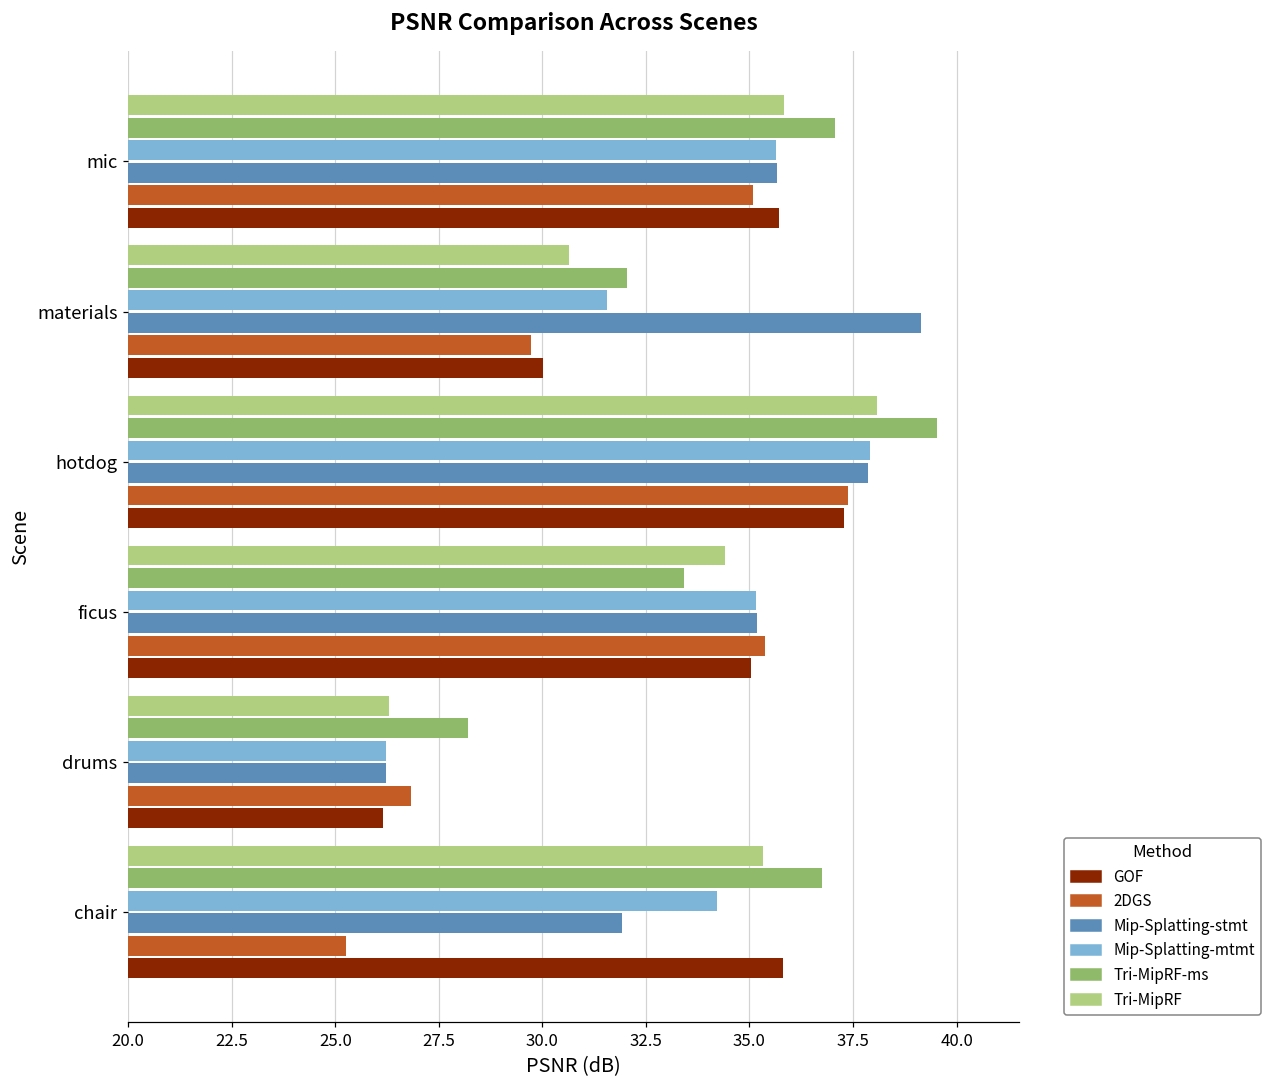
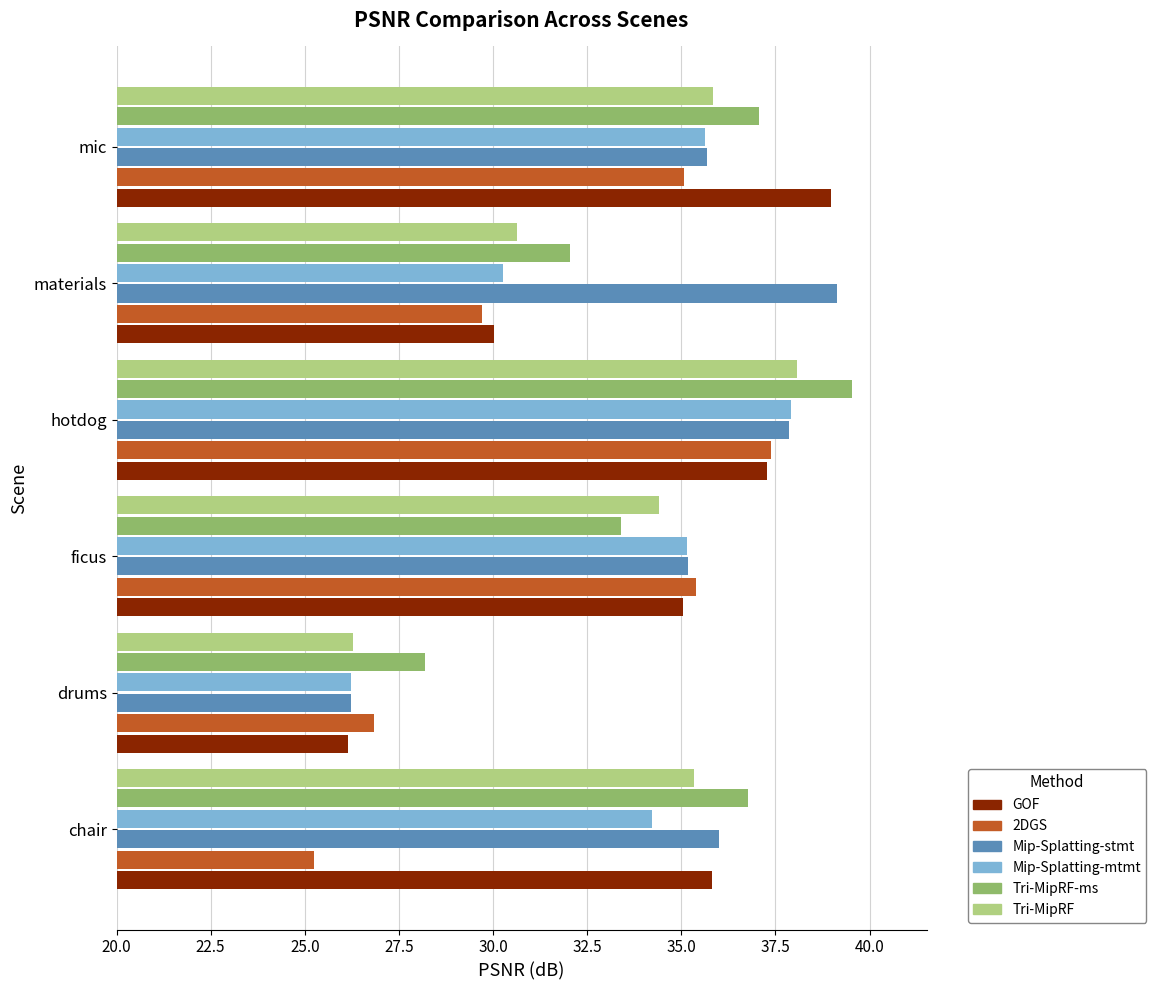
  {
    "GOF": {
-     "mic": 35.7,
+     "mic": 39.0,
      "materials": 30.0,
      "hotdog": 37.3,
      "ficus": 35.0,
      "drums": 26.2,
      "chair": 35.8
    },
    "2DGS": {
      "mic": 35.1,
      "materials": 29.7,
      "hotdog": 37.4,
      "ficus": 35.4,
      "drums": 26.8,
      "chair": 25.3
    },
    "Mip-Splatting-stmt": {
      "mic": 35.7,
      "materials": 39.1,
      "hotdog": 37.9,
      "ficus": 35.2,
      "drums": 26.2,
-     "chair": 31.9
+     "chair": 36.0
    },
    "Mip-Splatting-mtmt": {
      "mic": 35.6,
-     "materials": 31.6,
+     "materials": 30.3,
      "hotdog": 37.9,
      "ficus": 35.2,
      "drums": 26.2,
      "chair": 34.2
    }
  }
